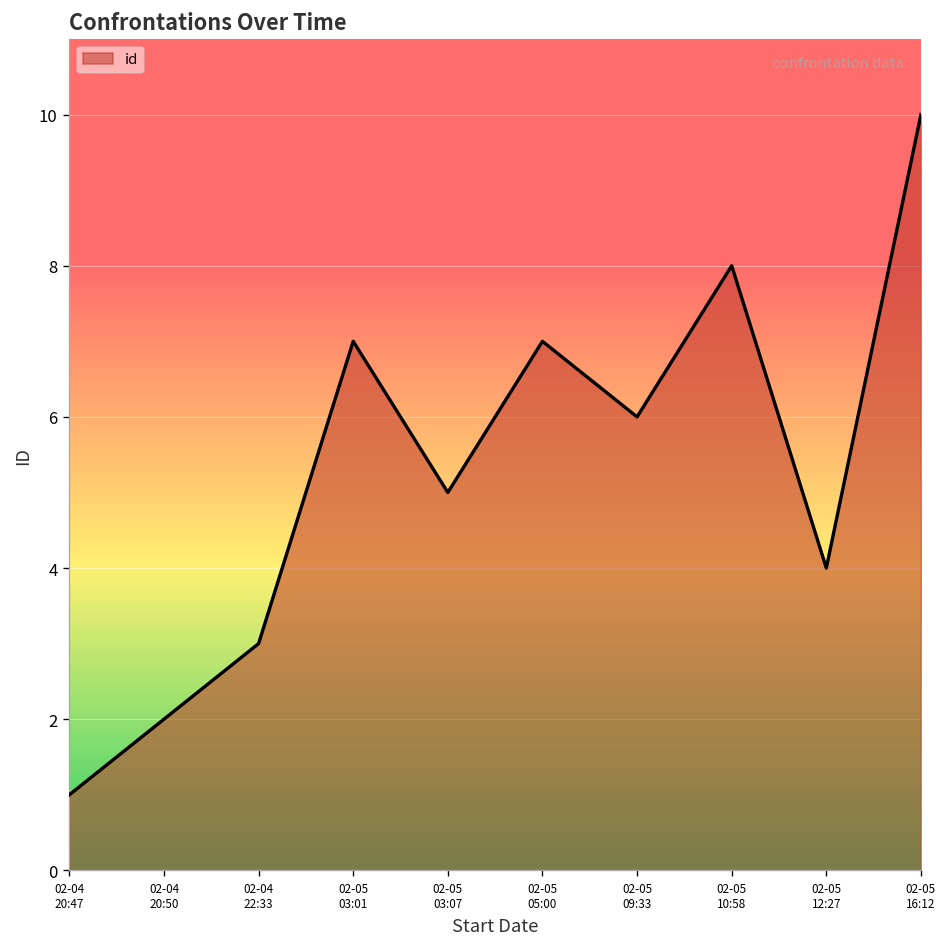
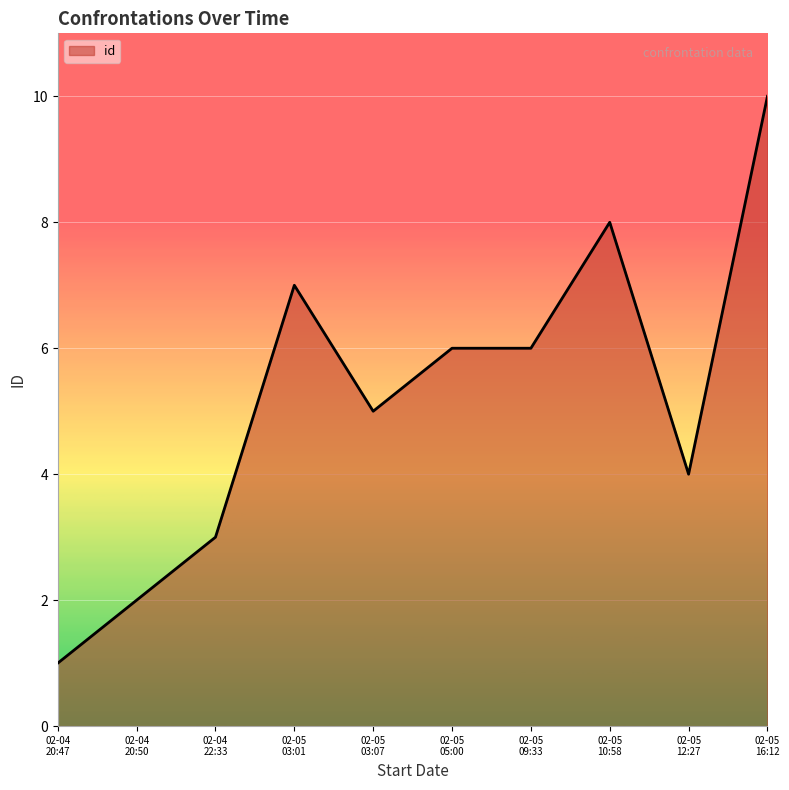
  {
    "02-04 20:47": 1,
    "02-04 20:50": 2,
    "02-04 22:33": 3,
    "02-05 03:01": 7,
    "02-05 03:07": 5,
-   "02-05 05:00": 7,
+   "02-05 05:00": 6,
    "02-05 09:33": 6,
    "02-05 10:58": 8,
    "02-05 12:27": 4,
    "02-05 16:12": 10
  }
